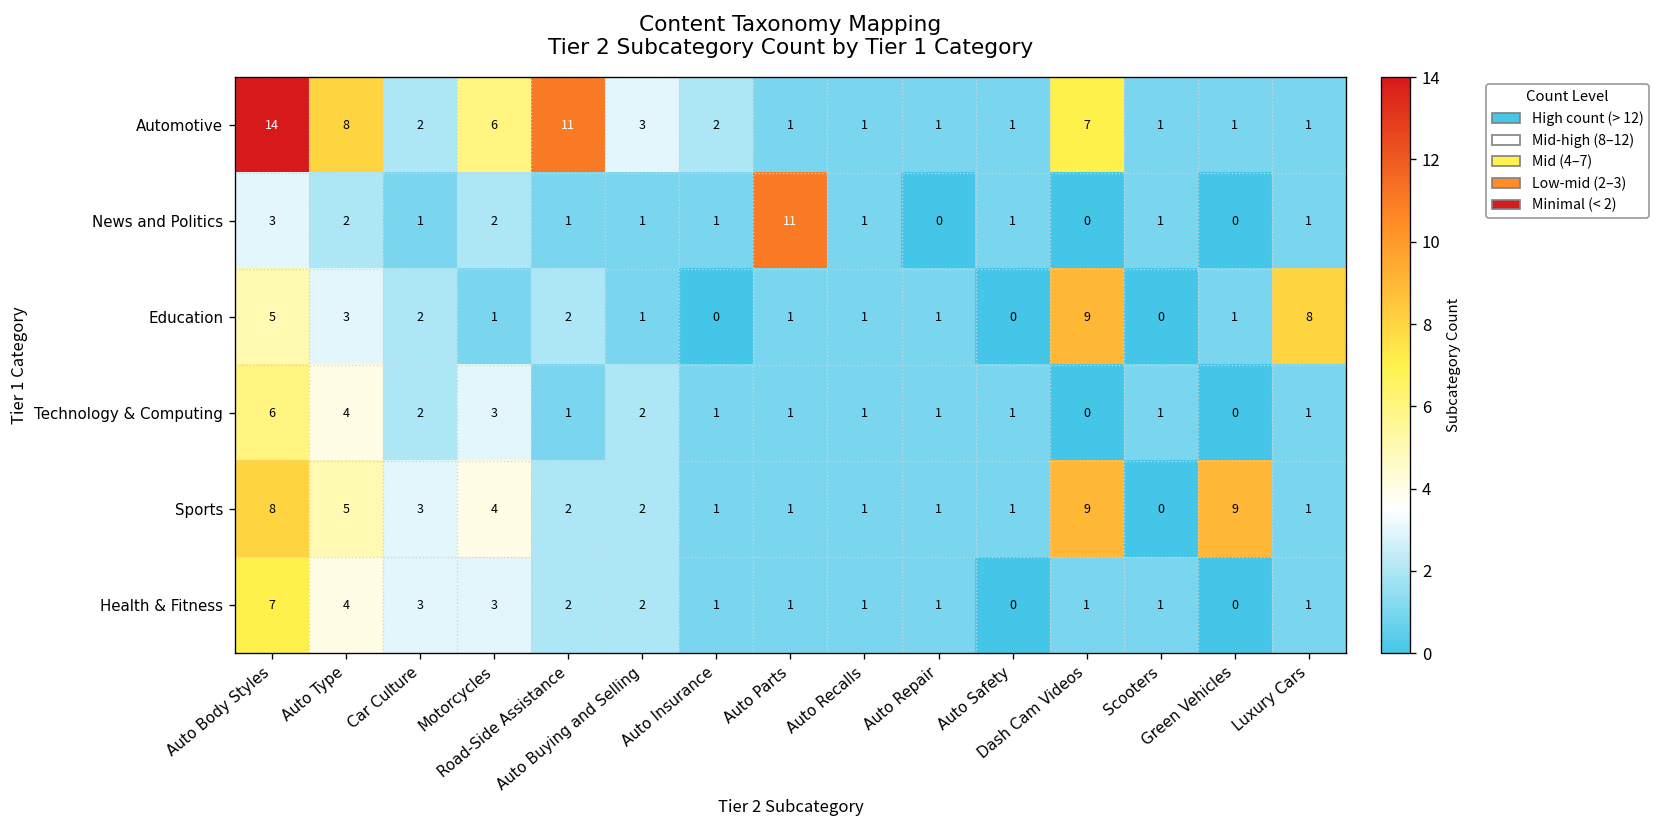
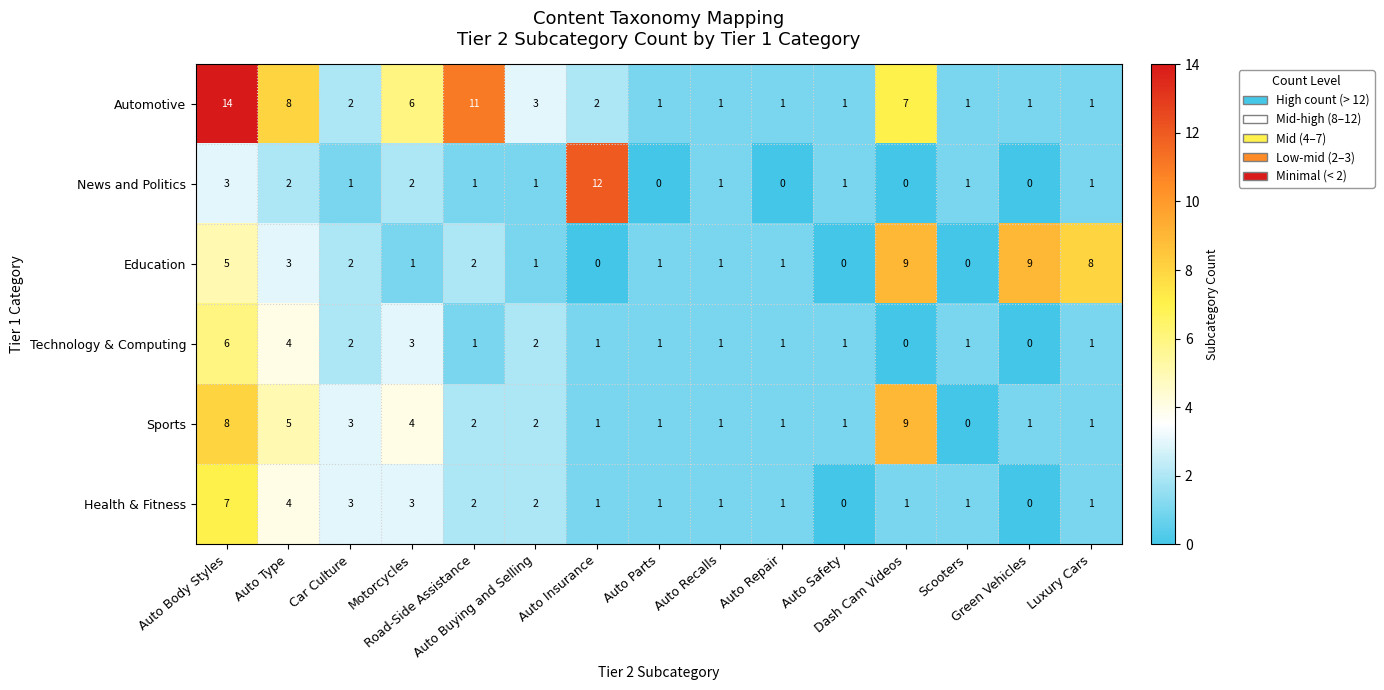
  {
    "Automotive": {
      "Auto Body Styles": 14,
      "Auto Type": 8,
      "Car Culture": 2,
      "Motorcycles": 6,
      "Road-Side Assistance": 11,
      "Auto Buying and Selling": 3,
      "Auto Insurance": 2,
      "Auto Parts": 1,
      "Auto Recalls": 1,
      "Auto Repair": 1,
      "Auto Safety": 1,
      "Dash Cam Videos": 7,
      "Scooters": 1,
      "Green Vehicles": 1,
      "Luxury Cars": 1
    },
    "News and Politics": {
      "Auto Body Styles": 3,
      "Auto Type": 2,
      "Car Culture": 1,
      "Motorcycles": 2,
      "Road-Side Assistance": 1,
      "Auto Buying and Selling": 1,
-     "Auto Insurance": 1,
-     "Auto Parts": 11,
+     "Auto Insurance": 12,
+     "Auto Parts": 0,
      "Auto Recalls": 1,
      "Auto Repair": 0,
      "Auto Safety": 1,
      "Dash Cam Videos": 0,
      "Scooters": 1,
      "Green Vehicles": 0,
      "Luxury Cars": 1
    },
    "Education": {
      "Auto Body Styles": 5,
      "Auto Type": 3,
      "Car Culture": 2,
      "Motorcycles": 1,
      "Road-Side Assistance": 2,
      "Auto Buying and Selling": 1,
      "Auto Insurance": 0,
      "Auto Parts": 1,
      "Auto Recalls": 1,
      "Auto Repair": 1,
      "Auto Safety": 0,
      "Dash Cam Videos": 9,
      "Scooters": 0,
-     "Green Vehicles": 1,
+     "Green Vehicles": 9,
      "Luxury Cars": 8
    },
    "Technology & Computing": {
      "Auto Body Styles": 6,
      "Auto Type": 4,
      "Car Culture": 2,
      "Motorcycles": 3,
      "Road-Side Assistance": 1,
      "Auto Buying and Selling": 2,
      "Auto Insurance": 1,
      "Auto Parts": 1,
      "Auto Recalls": 1,
      "Auto Repair": 1,
      "Auto Safety": 1,
      "Dash Cam Videos": 0,
      "Scooters": 1,
      "Green Vehicles": 0,
      "Luxury Cars": 1
    },
    "Sports": {
      "Auto Body Styles": 8,
      "Auto Type": 5,
      "Car Culture": 3,
      "Motorcycles": 4,
      "Road-Side Assistance": 2,
      "Auto Buying and Selling": 2,
      "Auto Insurance": 1,
      "Auto Parts": 1,
      "Auto Recalls": 1,
      "Auto Repair": 1,
      "Auto Safety": 1,
      "Dash Cam Videos": 9,
      "Scooters": 0,
-     "Green Vehicles": 9,
+     "Green Vehicles": 1,
      "Luxury Cars": 1
    },
    "Health & Fitness": {
      "Auto Body Styles": 7,
      "Auto Type": 4,
      "Car Culture": 3,
      "Motorcycles": 3,
      "Road-Side Assistance": 2,
      "Auto Buying and Selling": 2,
      "Auto Insurance": 1,
      "Auto Parts": 1,
      "Auto Recalls": 1,
      "Auto Repair": 1,
      "Auto Safety": 0,
      "Dash Cam Videos": 1,
      "Scooters": 1,
      "Green Vehicles": 0,
      "Luxury Cars": 1
    }
  }
